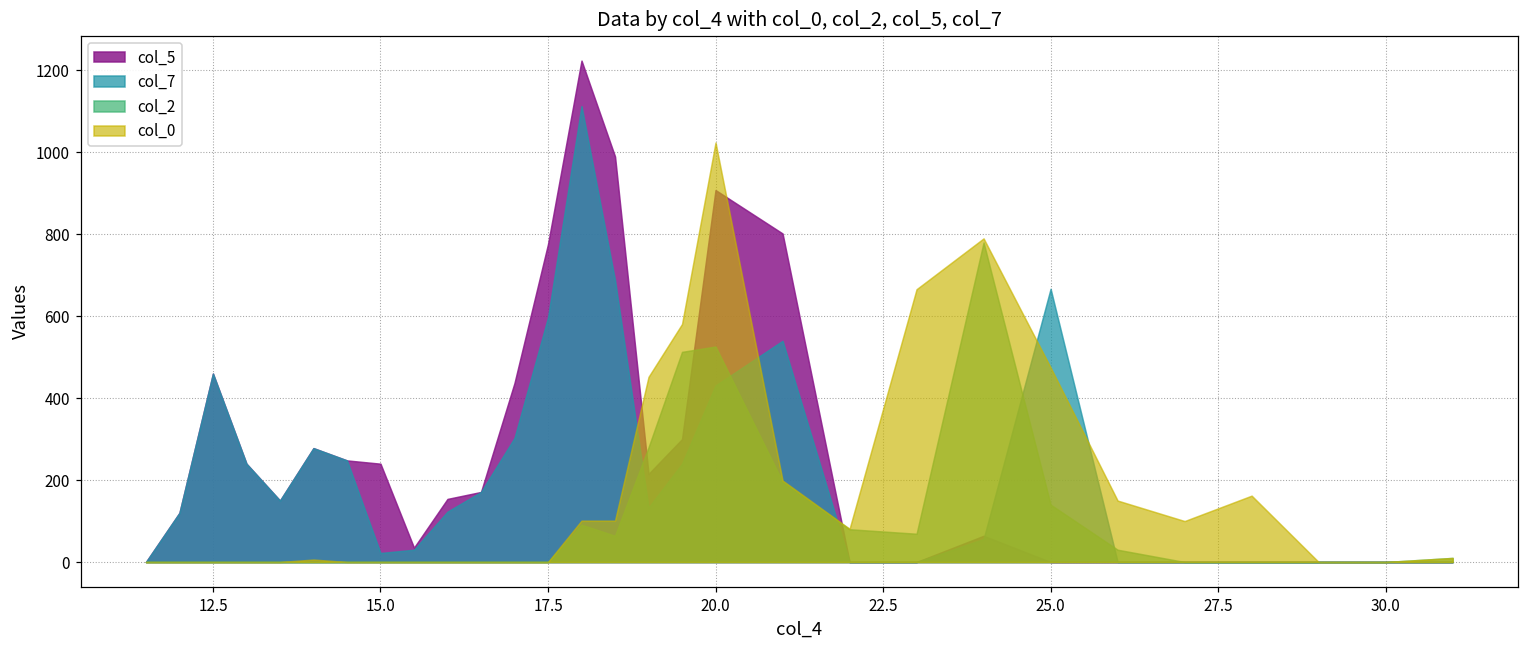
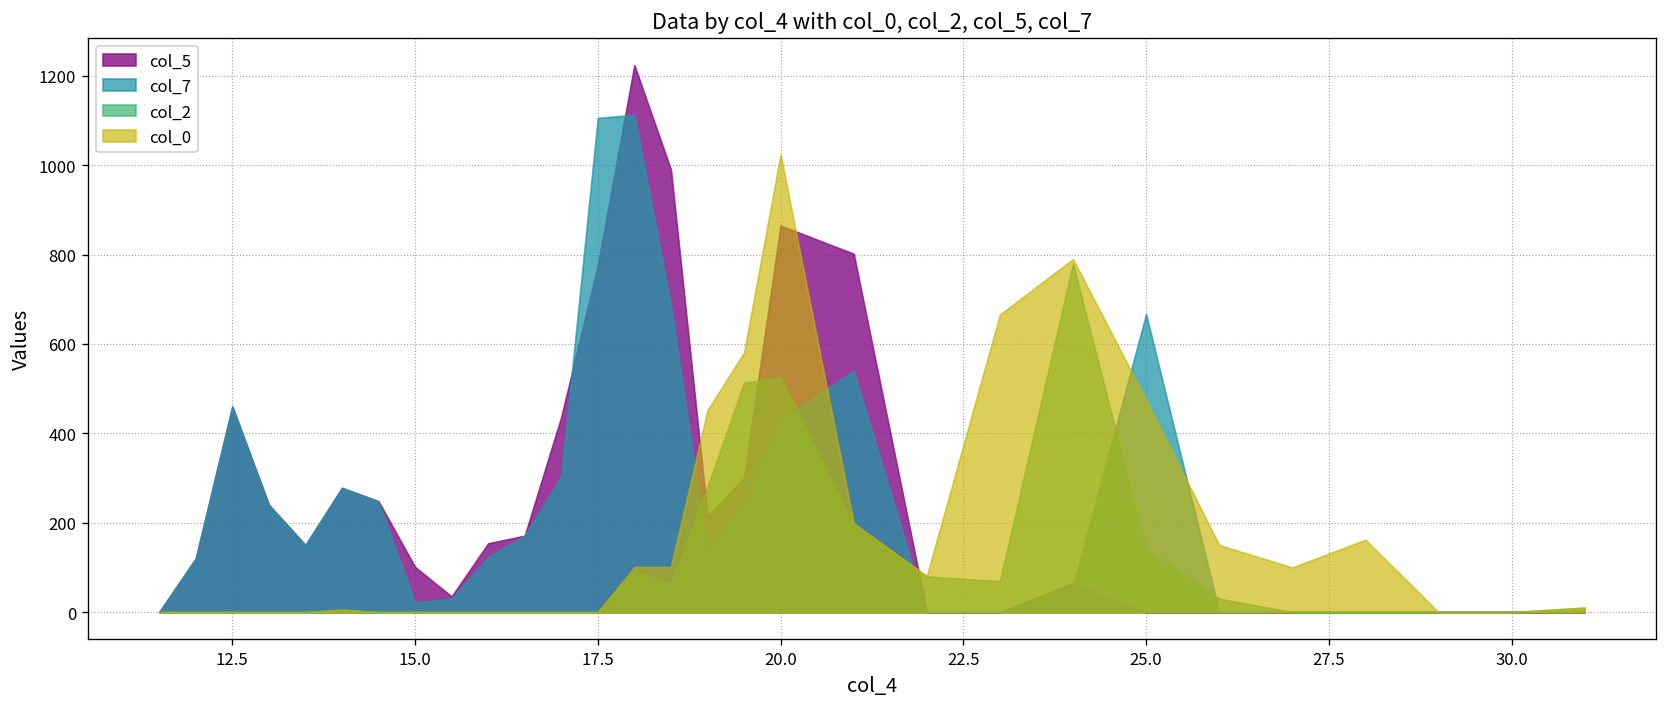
  {
    "col_5": {
-     "15.0": 240,
+     "15.0": 100,
      "17.5": 780,
-     "20.0": 910,
+     "20.0": 870,
      "25.0": 0
    },
    "col_7": {
      "15.0": 20,
-     "17.5": 600,
+     "17.5": 1110,
      "20.0": 430,
      "25.0": 670
    },
    "col_2": {
      "20.0": 530,
      "25.0": 140
    },
    "col_0": {
      "20.0": 1020,
      "25.0": 480
    }
  }
